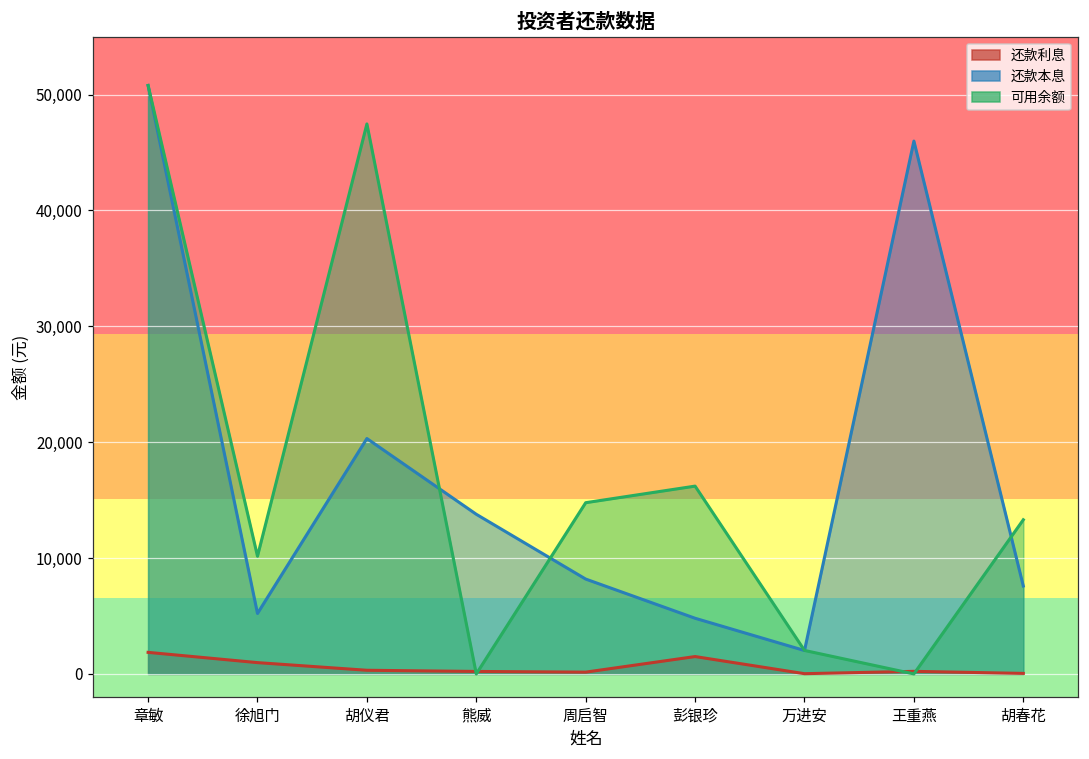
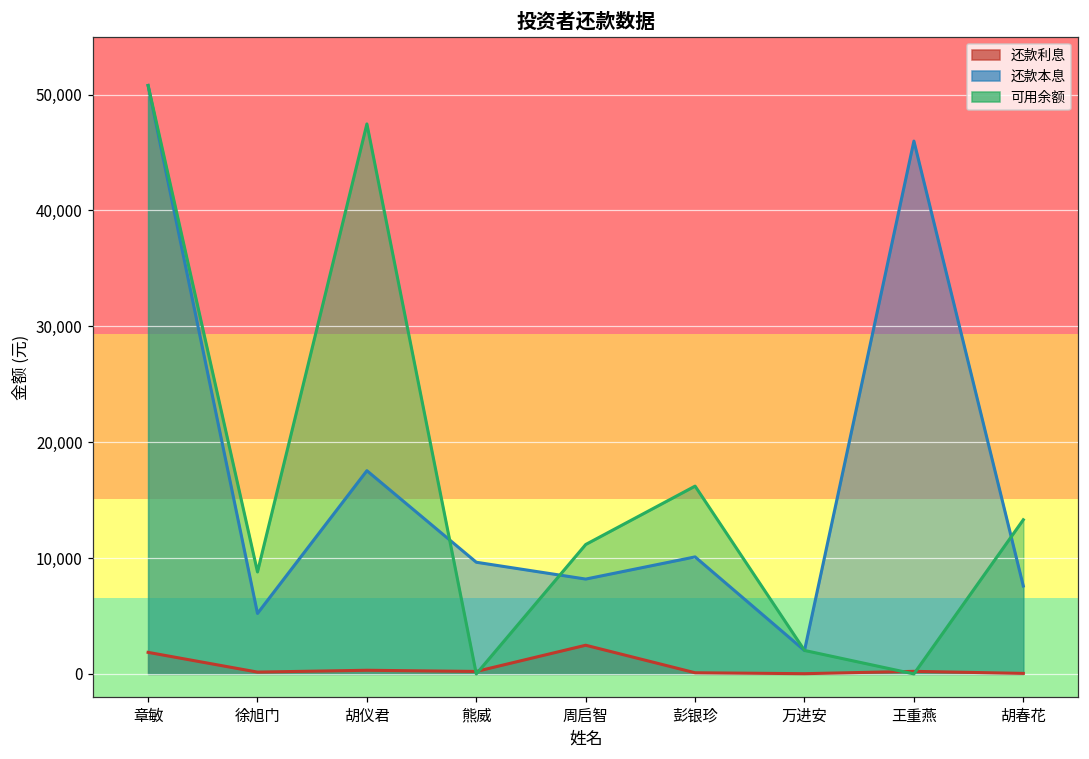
  {
    "还款利息": {
      "章敏": "1,900",
-     "徐旭门": "1,000",
+     "徐旭门": "200",
      "胡仪君": "300",
-     "周启智": "200",
-     "彭银珍": "1,500",
+     "周启智": "2,500",
+     "彭银珍": "100",
      "万进安": "0",
      "胡春花": "0"
    },
    "还款本息": {
      "徐旭门": "5,200",
-     "胡仪君": "20,300",
-     "熊威": "13,800",
+     "胡仪君": "17,500",
+     "熊威": "9,600",
      "周启智": "8,200",
-     "彭银珍": "4,800",
+     "彭银珍": "10,100",
      "王重燕": "46,000",
      "胡春花": "7,600"
    },
    "可用余额": {
-     "徐旭门": "10,200",
+     "徐旭门": "8,800",
      "胡仪君": "47,500",
-     "周启智": "14,800",
+     "周启智": "11,200",
      "彭银珍": "16,200",
      "胡春花": "13,300"
    }
  }
